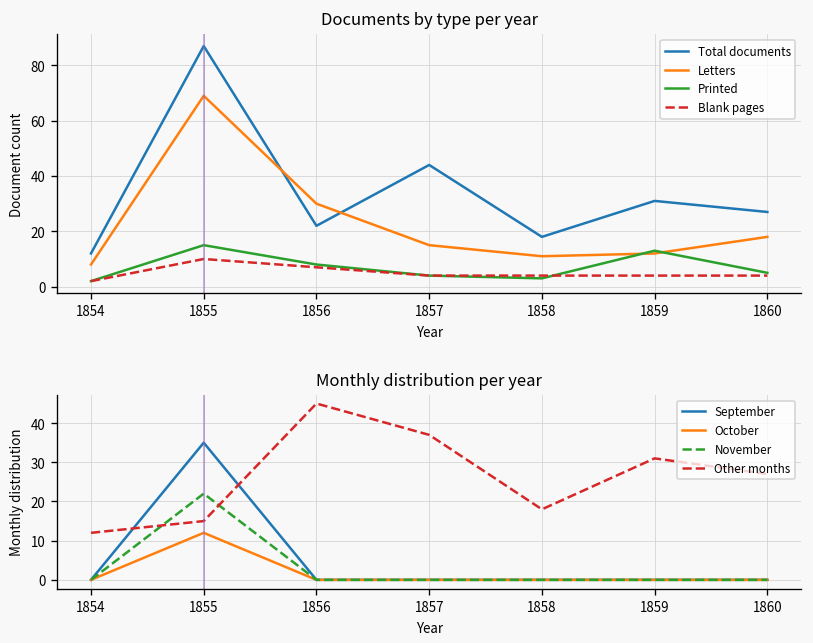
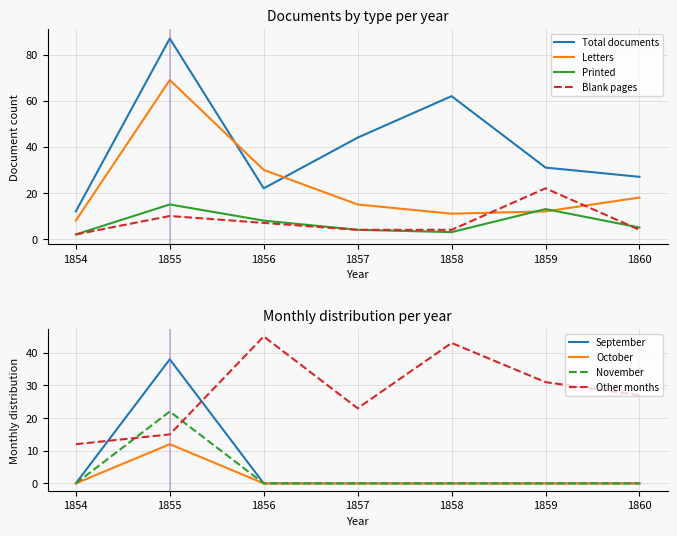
  {
    "Documents by type per year": {
      "Total documents": {
        "1854": 12,
        "1855": 87,
        "1856": 22,
        "1857": 44,
-       "1858": 18,
+       "1858": 62,
        "1859": 31,
        "1860": 27
      },
      "Letters": {
        "1854": 8,
        "1855": 69,
        "1856": 30,
        "1857": 15,
        "1858": 11,
        "1860": 18
      },
      "Printed": {
        "1855": 15
      },
      "Blank pages": {
        "1855": 10,
-       "1859": 4
+       "1859": 22
      }
    },
    "Monthly distribution per year": {
      "September": {
-       "1855": 35
+       "1855": 38
      },
      "October": {
        "1855": 12
      },
      "November": {
        "1855": 22
      },
      "Other months": {
        "1854": 12,
        "1855": 15,
        "1856": 45,
-       "1857": 37,
-       "1858": 18,
+       "1857": 23,
+       "1858": 43,
        "1859": 31
      }
    }
  }
